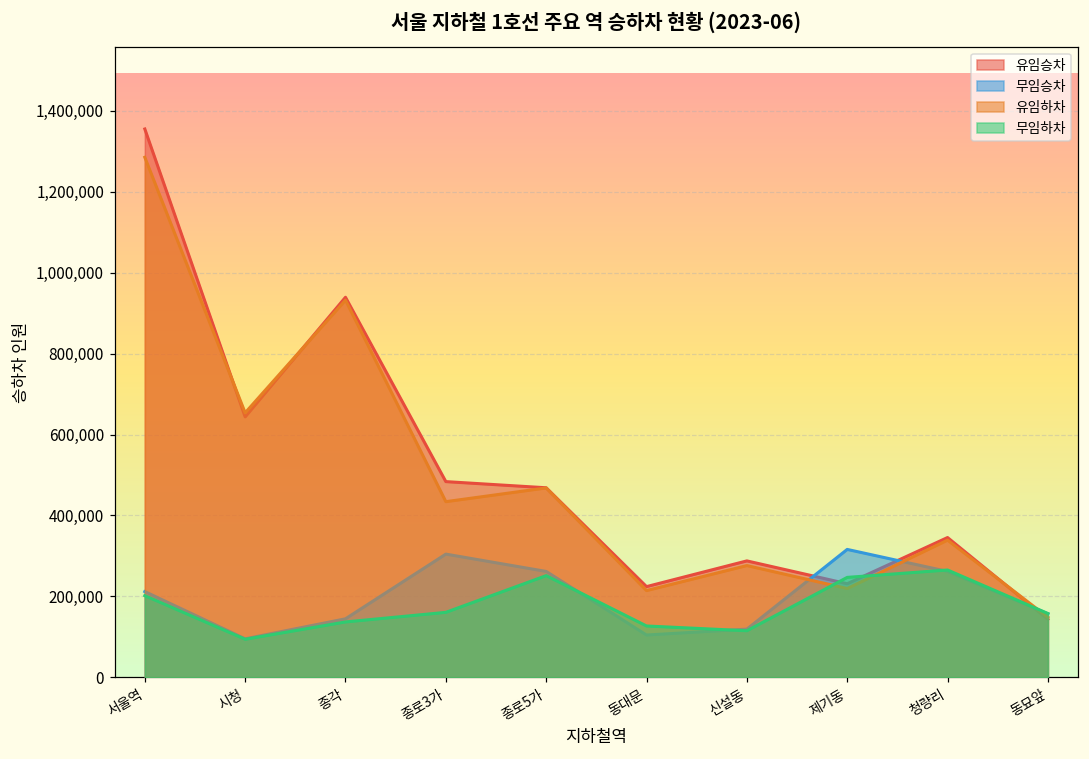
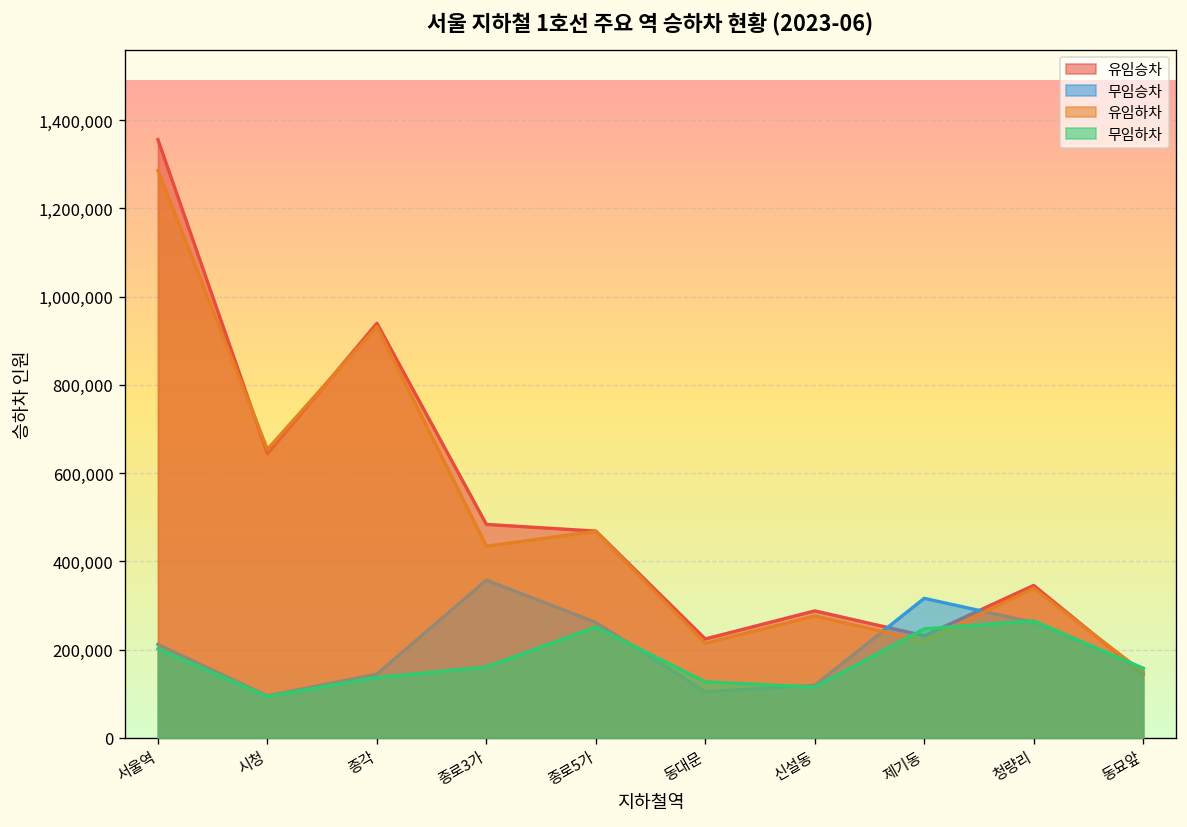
  {
    "무임승차": {
      "서울역": "210,000",
      "종각": "140,000",
-     "종로3가": "300,000",
+     "종로3가": "360,000",
      "종로5가": "260,000",
      "동대문": "100,000",
      "제기동": "320,000"
    },
    "무임하차": {
      "서울역": "200,000",
      "종각": "140,000",
      "종로3가": "160,000",
      "종로5가": "250,000",
      "동대문": "130,000",
      "제기동": "250,000"
    }
  }
